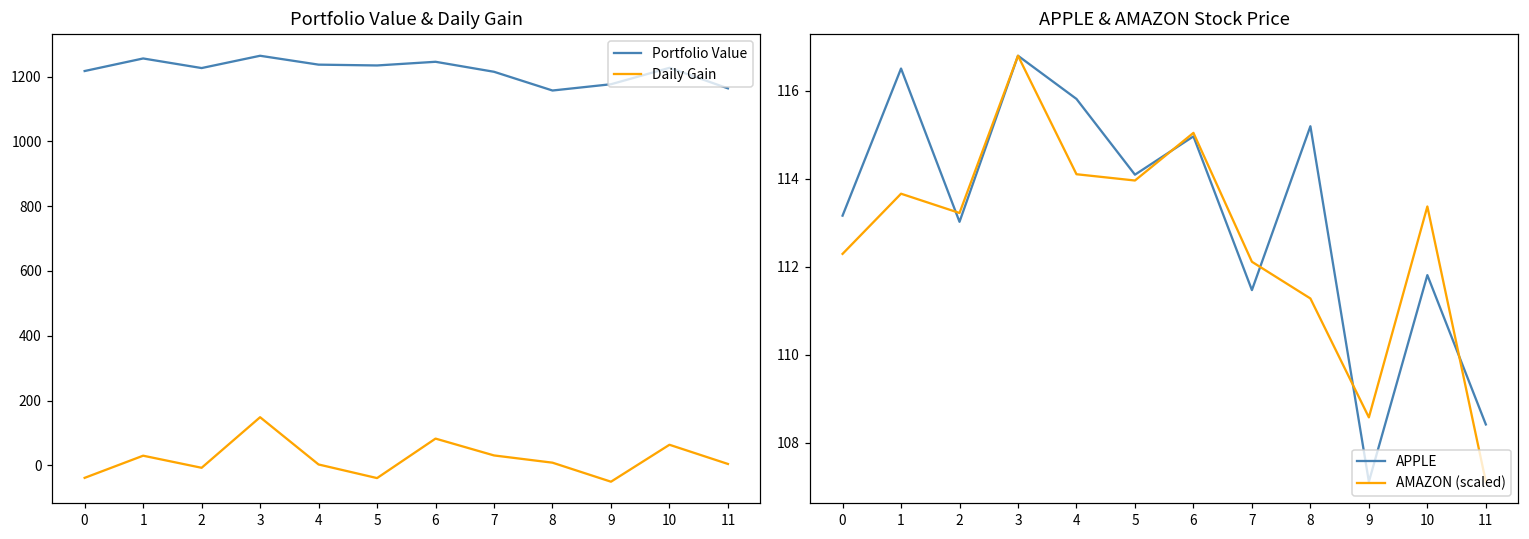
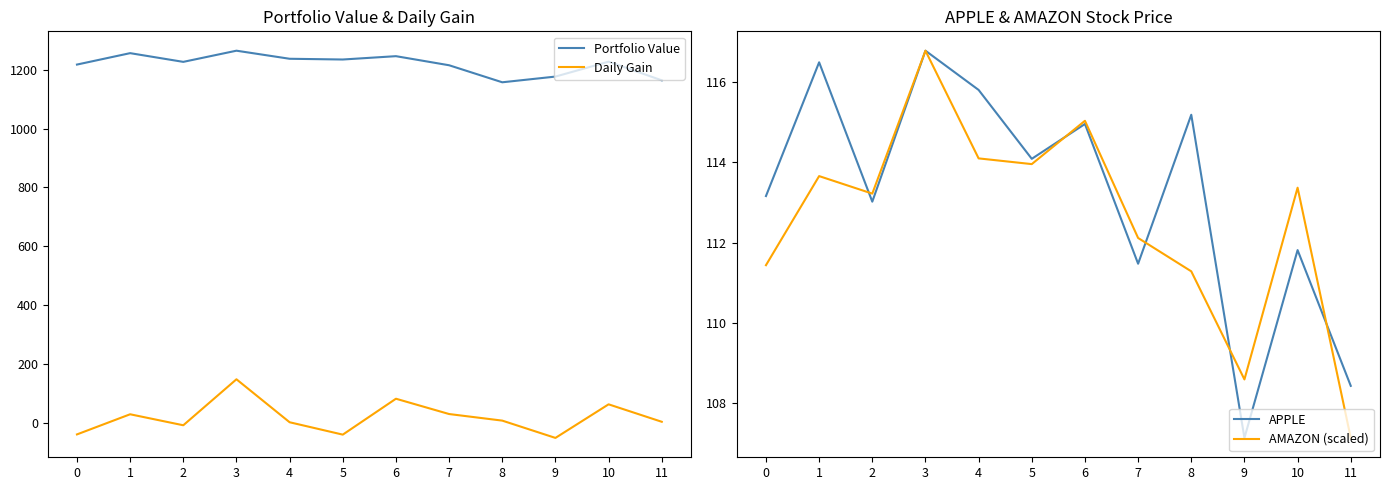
  {
    "Portfolio Value & Daily Gain": {
      "Portfolio Value": {
        "0": 1220,
        "1": 1260,
        "2": 1230,
        "3": 1260,
        "4": 1240,
        "5": 1230,
        "6": 1250,
        "7": 1220,
        "8": 1160,
        "11": 1160
      },
      "Daily Gain": {
        "0": -40,
        "1": 30,
        "2": -10,
        "3": 150,
        "4": 0,
        "5": -40,
        "6": 80,
        "7": 30,
        "8": 10,
        "9": -50,
        "10": 60,
        "11": 0
      }
    },
    "APPLE & AMAZON Stock Price": {
      "APPLE": {
        "0": 113.2,
        "1": 116.5,
        "2": 113.0,
        "4": 115.8,
        "5": 114.1,
        "6": 115.0,
        "7": 111.5,
        "8": 115.2,
        "10": 111.8,
        "11": 108.4
      },
      "AMAZON (scaled)": {
-       "0": 112.3,
+       "0": 111.4,
        "1": 113.7,
        "2": 113.2,
        "4": 114.1,
        "5": 114.0,
        "6": 115.0,
        "7": 112.1,
        "8": 111.3,
        "9": 108.6,
        "10": 113.4
      }
    }
  }
